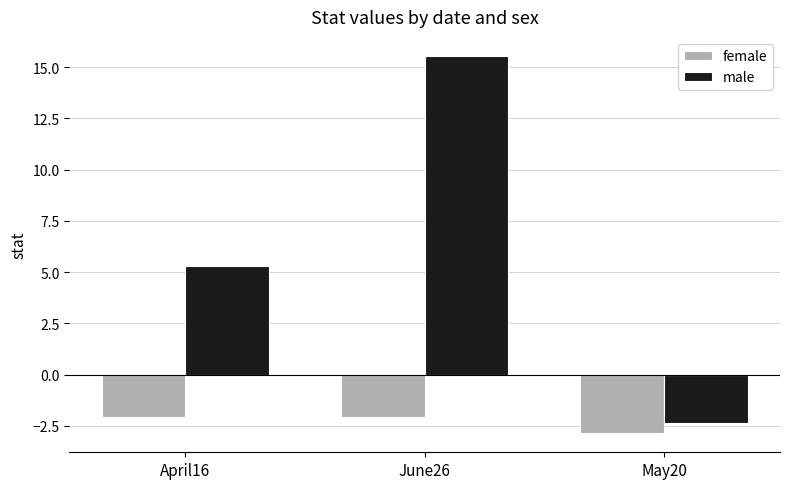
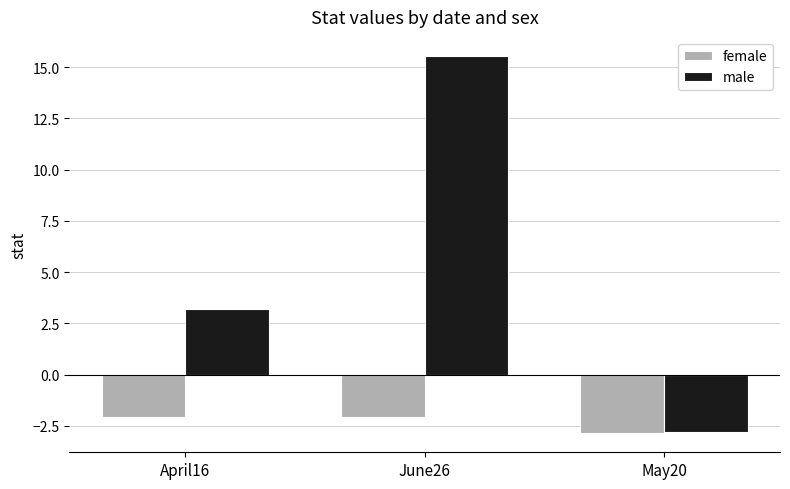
  {
    "female": {
      "April16": -2.1,
      "June26": -2.1,
      "May20": -2.9
    },
    "male": {
-     "April16": 5.3,
+     "April16": 3.2,
      "June26": 15.5,
-     "May20": -2.4
+     "May20": -2.8
    }
  }
